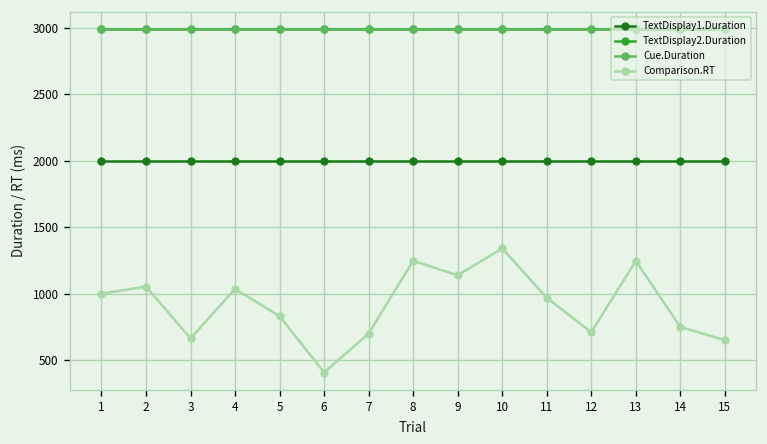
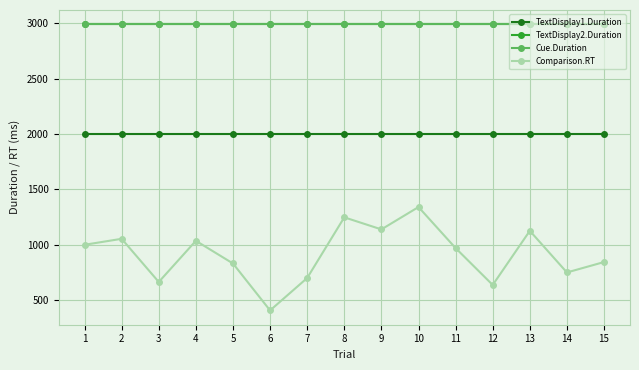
  {
    "TextDisplay1.Duration": {
      "1": 2000,
      "2": 2000,
      "3": 2000,
      "4": 2000,
      "5": 2000,
      "6": 2000,
      "7": 2000,
      "8": 2000,
      "9": 2000,
      "10": 2000,
      "11": 2000,
      "12": 2000,
      "13": 2000,
      "14": 2000,
      "15": 2000
    },
    "Cue.Duration": {
      "1": 2990,
      "2": 2990,
      "3": 2990,
      "4": 2990,
      "5": 2990,
      "6": 2990,
      "7": 2990,
      "8": 2990,
      "9": 2990,
      "10": 2990,
      "11": 2990,
      "12": 2990
    },
    "Comparison.RT": {
      "1": 1000,
      "2": 1050,
      "3": 660,
      "4": 1040,
      "5": 830,
      "6": 410,
      "7": 700,
      "8": 1250,
      "9": 1140,
      "10": 1340,
      "11": 970,
-     "12": 710,
-     "13": 1250,
+     "12": 640,
+     "13": 1130,
      "14": 750,
-     "15": 650
+     "15": 840
    }
  }
